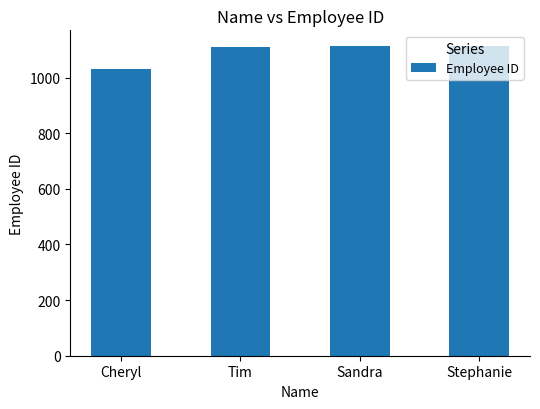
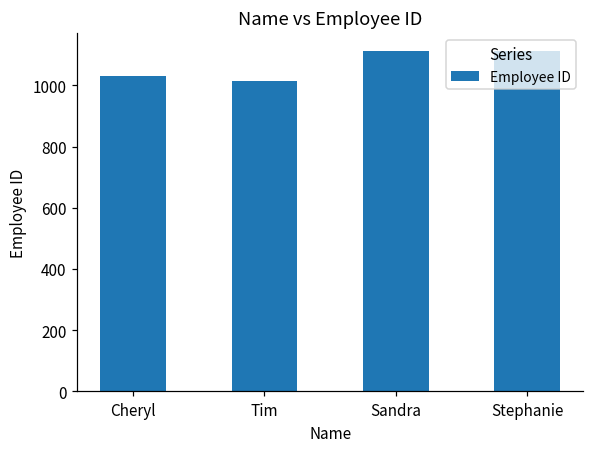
  {
    "Cheryl": 1030,
-   "Tim": 1110,
+   "Tim": 1010,
    "Sandra": 1110
  }
